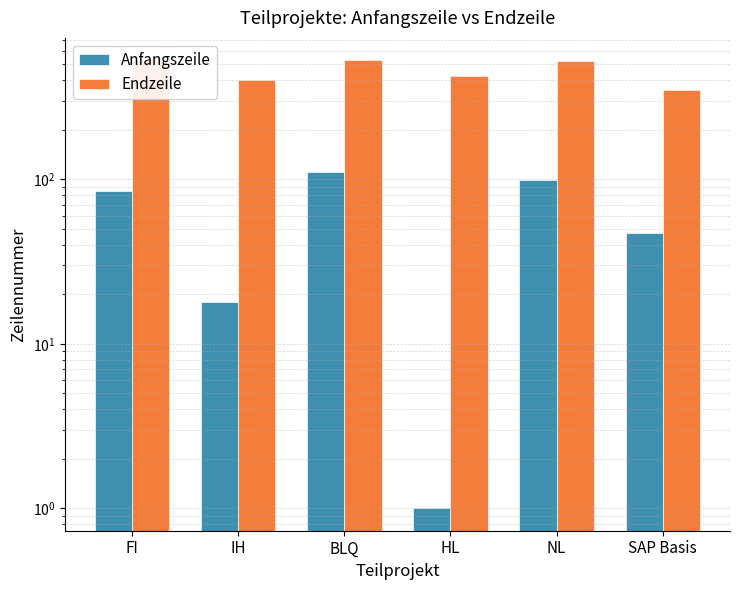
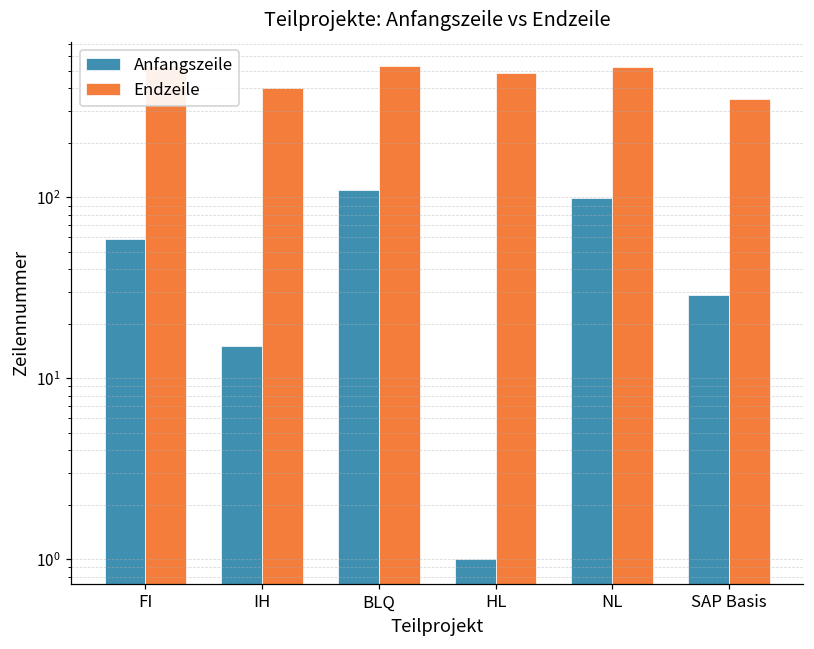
  {
    "Anfangszeile": {
-     "FI": 90,
-     "IH": 18,
+     "FI": 59,
+     "IH": 15,
      "BLQ": 110,
      "HL": 1,
      "NL": 100,
-     "SAP Basis": 47
+     "SAP Basis": 29
    },
    "Endzeile": {
      "IH": 400,
      "BLQ": 530,
-     "HL": 430,
+     "HL": 490,
      "NL": 530,
      "SAP Basis": 350
    }
  }
